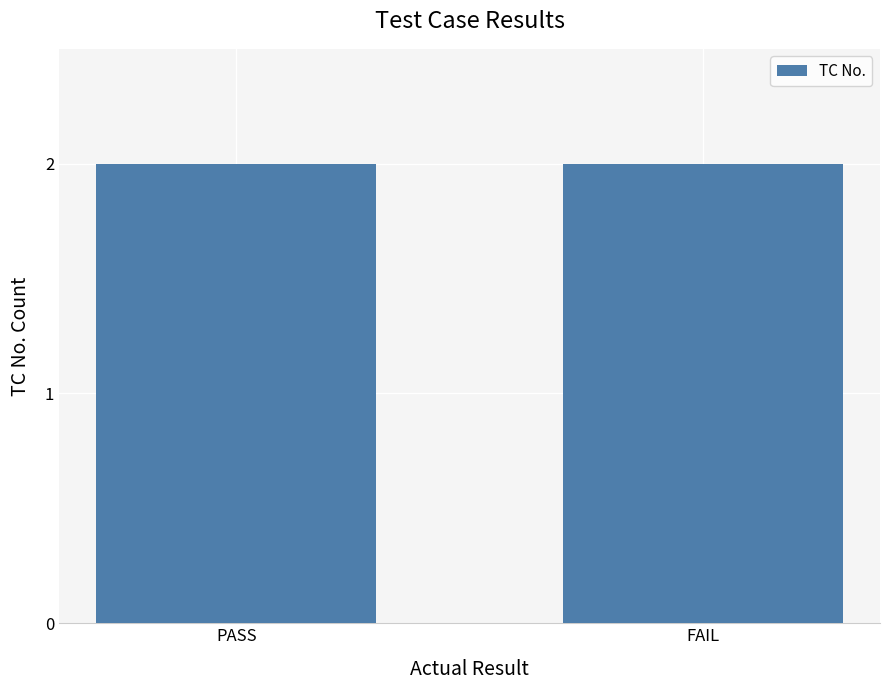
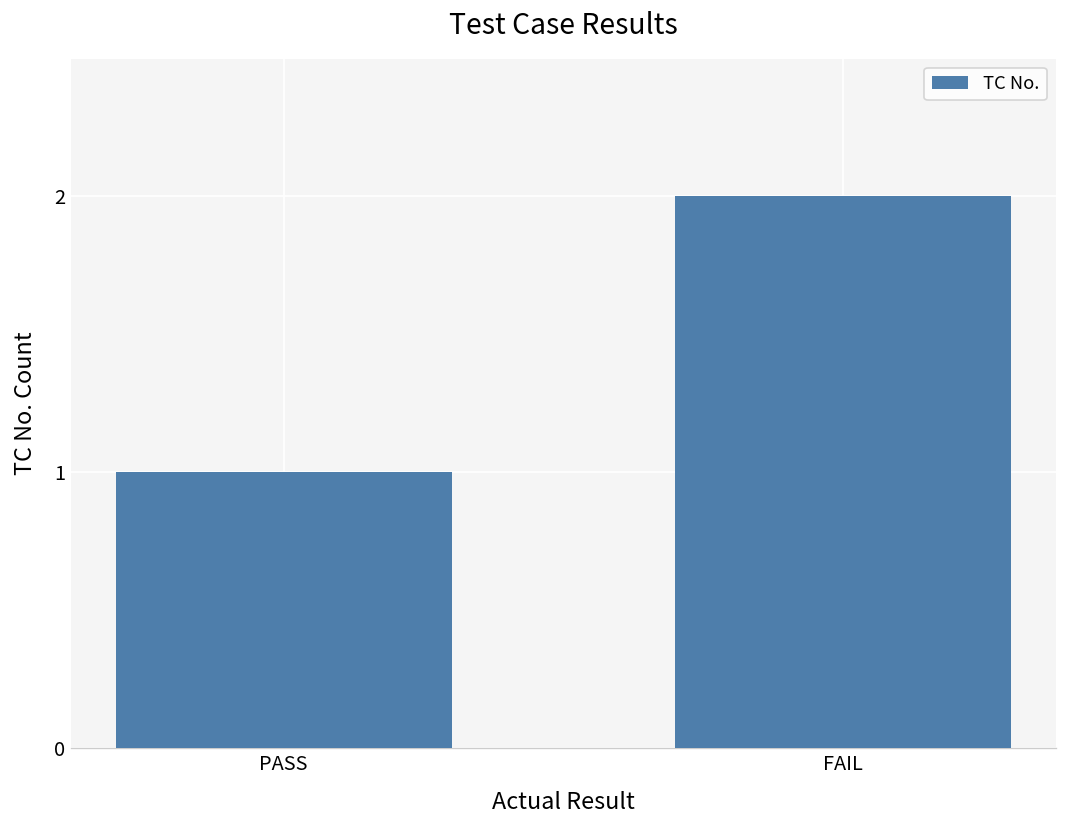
  {
-   "PASS": 2,
+   "PASS": 1,
    "FAIL": 2
  }
